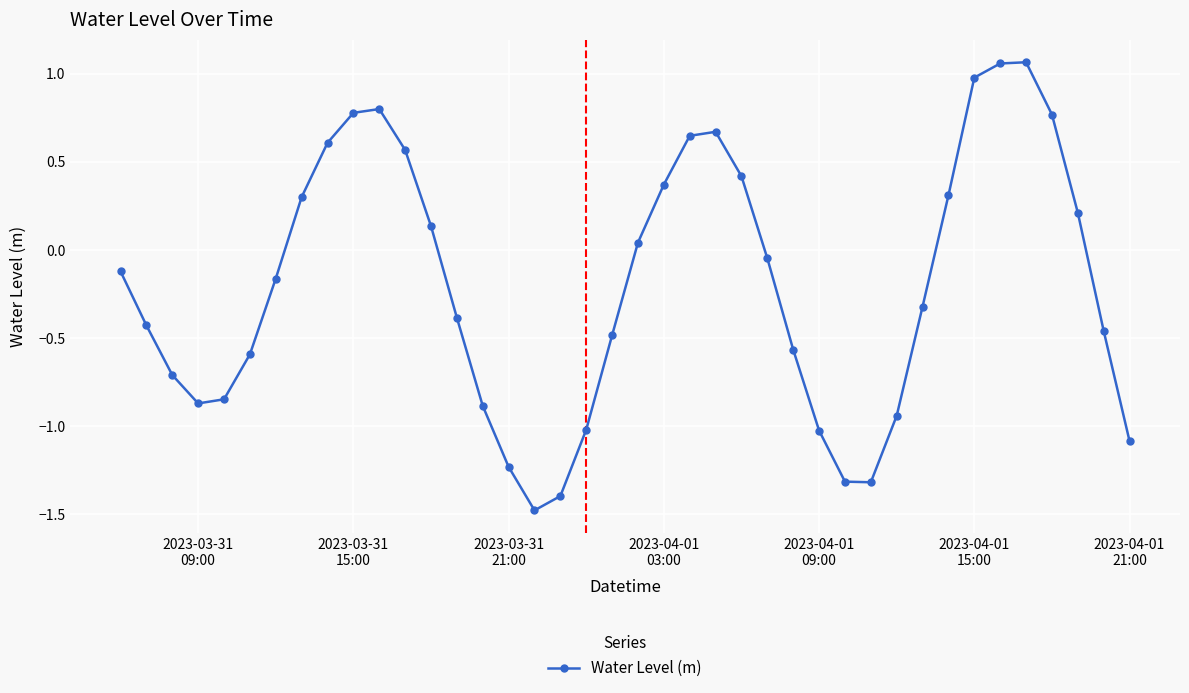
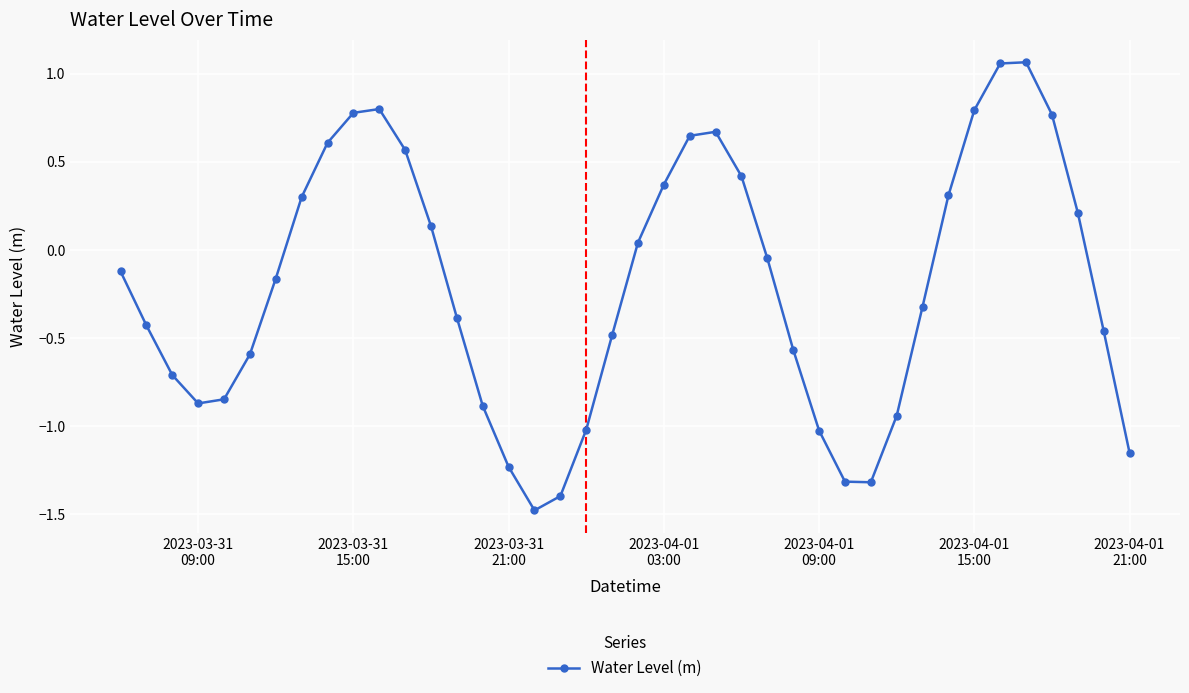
  {
    "2023-03-31 09:00": -0.87,
    "2023-03-31 15:00": 0.78,
    "2023-03-31 21:00": -1.23,
    "2023-04-01 03:00": 0.37,
    "2023-04-01 09:00": -1.02,
-   "2023-04-01 15:00": 0.98,
-   "2023-04-01 21:00": -1.08
+   "2023-04-01 15:00": 0.79,
+   "2023-04-01 21:00": -1.15
  }
